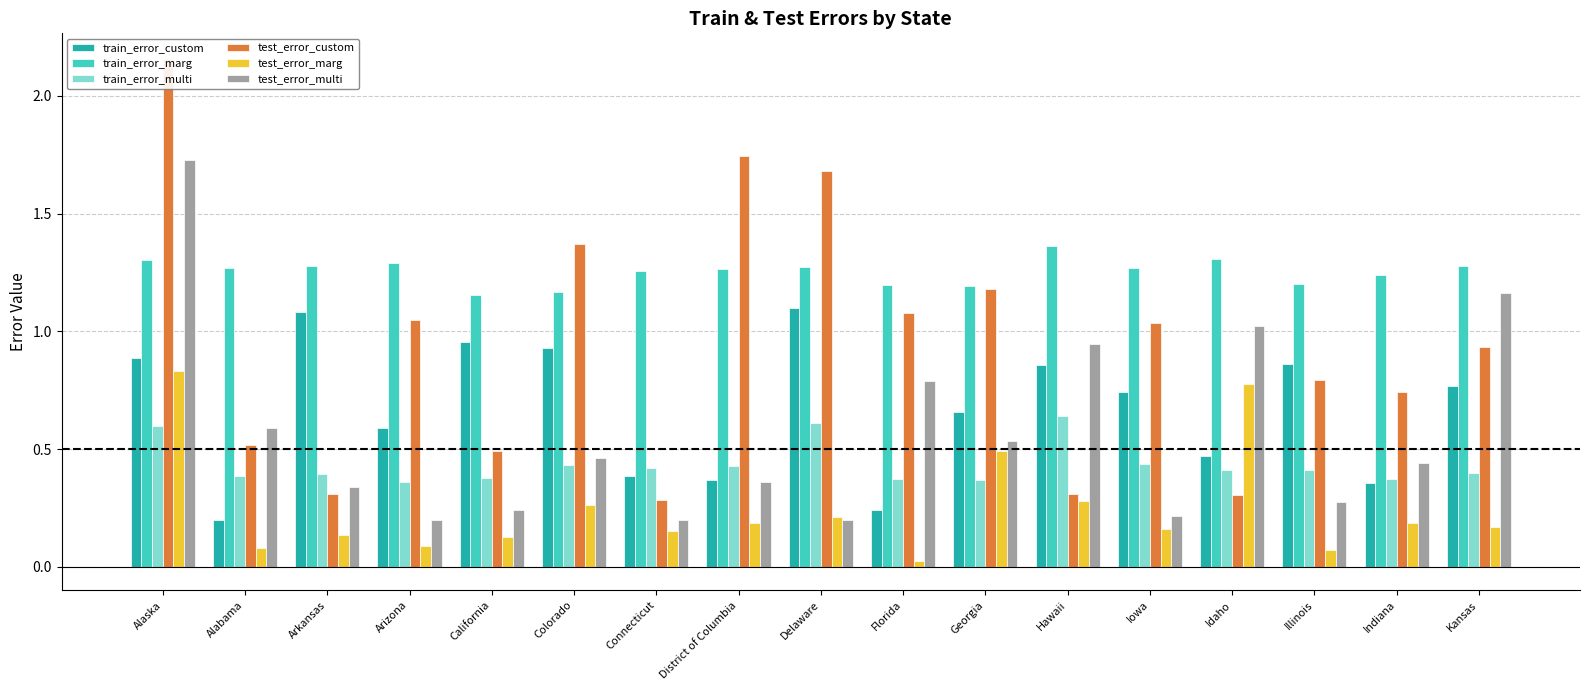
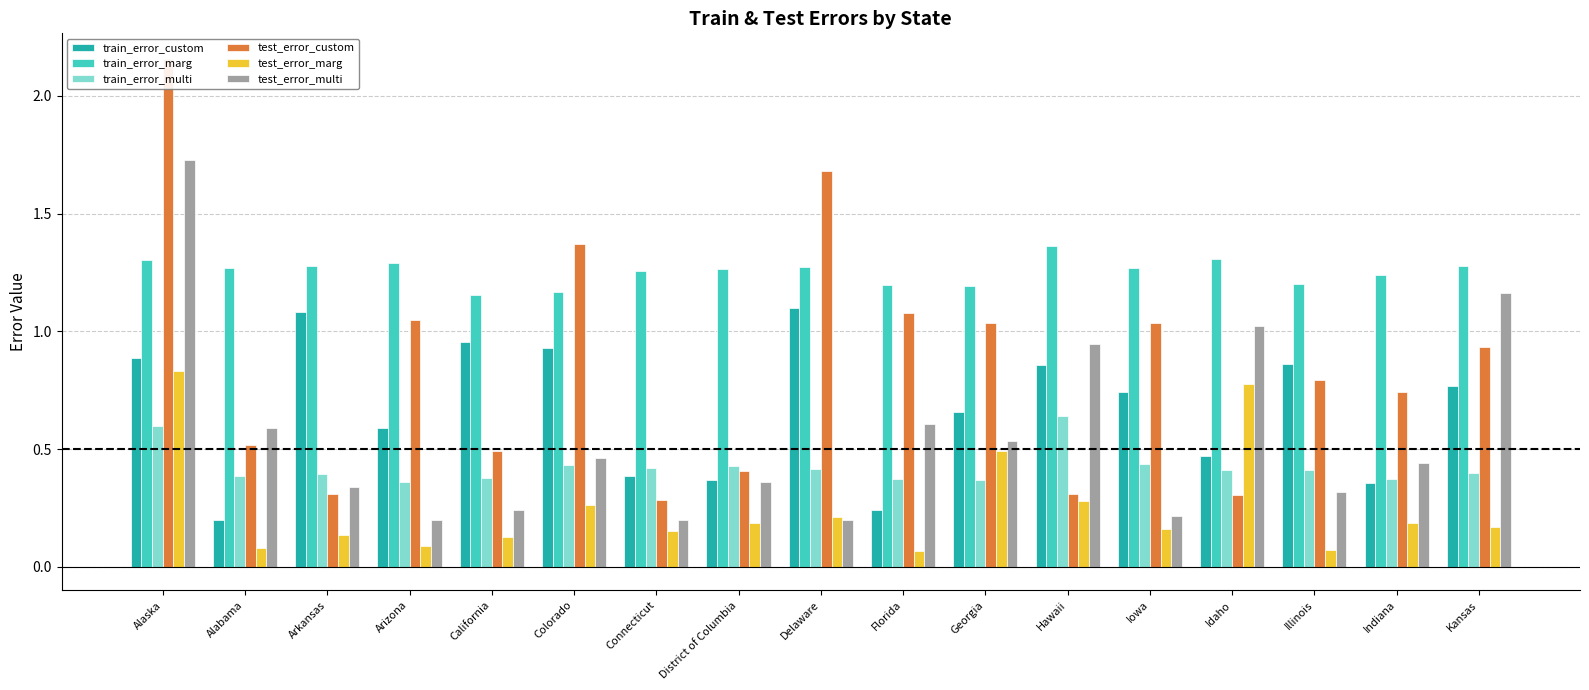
  {
    "train_error_multi": {
      "Alaska": 0.60,
      "Alabama": 0.39,
      "Arkansas": 0.39,
      "Arizona": 0.36,
      "California": 0.38,
      "Colorado": 0.43,
      "Connecticut": 0.42,
      "District of Columbia": 0.43,
-     "Delaware": 0.61,
+     "Delaware": 0.41,
      "Florida": 0.37,
      "Georgia": 0.37,
      "Hawaii": 0.64,
      "Iowa": 0.44,
      "Idaho": 0.41,
      "Illinois": 0.41,
      "Indiana": 0.37,
      "Kansas": 0.40
    },
    "test_error_custom": {
      "Alabama": 0.52,
      "Arkansas": 0.31,
      "Arizona": 1.05,
      "California": 0.49,
      "Colorado": 1.37,
      "Connecticut": 0.28,
-     "District of Columbia": 1.74,
+     "District of Columbia": 0.41,
      "Delaware": 1.68,
      "Florida": 1.08,
-     "Georgia": 1.18,
+     "Georgia": 1.04,
      "Hawaii": 0.31,
      "Iowa": 1.04,
      "Idaho": 0.30,
      "Illinois": 0.79,
      "Indiana": 0.74,
      "Kansas": 0.94
    },
    "test_error_marg": {
      "Alaska": 0.83,
      "Alabama": 0.08,
      "Arkansas": 0.14,
      "Arizona": 0.09,
      "California": 0.12,
      "Colorado": 0.26,
      "Connecticut": 0.15,
      "District of Columbia": 0.19,
      "Delaware": 0.21,
-     "Florida": 0.02,
+     "Florida": 0.07,
      "Georgia": 0.49,
      "Hawaii": 0.28,
      "Iowa": 0.16,
      "Idaho": 0.78,
      "Illinois": 0.07,
      "Indiana": 0.19,
      "Kansas": 0.17
    },
    "test_error_multi": {
      "Alaska": 1.73,
      "Alabama": 0.59,
      "Arkansas": 0.34,
      "Arizona": 0.20,
      "California": 0.24,
      "Colorado": 0.46,
      "Connecticut": 0.20,
      "District of Columbia": 0.36,
      "Delaware": 0.20,
-     "Florida": 0.79,
+     "Florida": 0.61,
      "Georgia": 0.54,
      "Hawaii": 0.95,
      "Iowa": 0.22,
      "Idaho": 1.02,
-     "Illinois": 0.28,
+     "Illinois": 0.32,
      "Indiana": 0.44,
      "Kansas": 1.16
    }
  }
